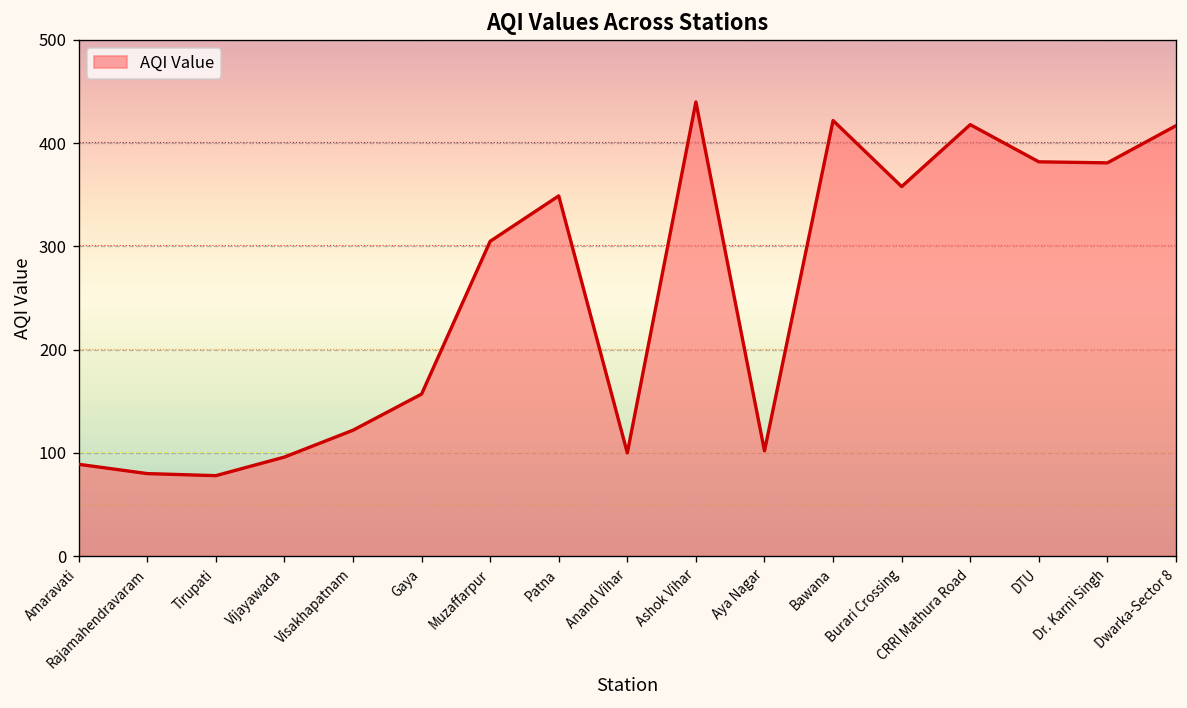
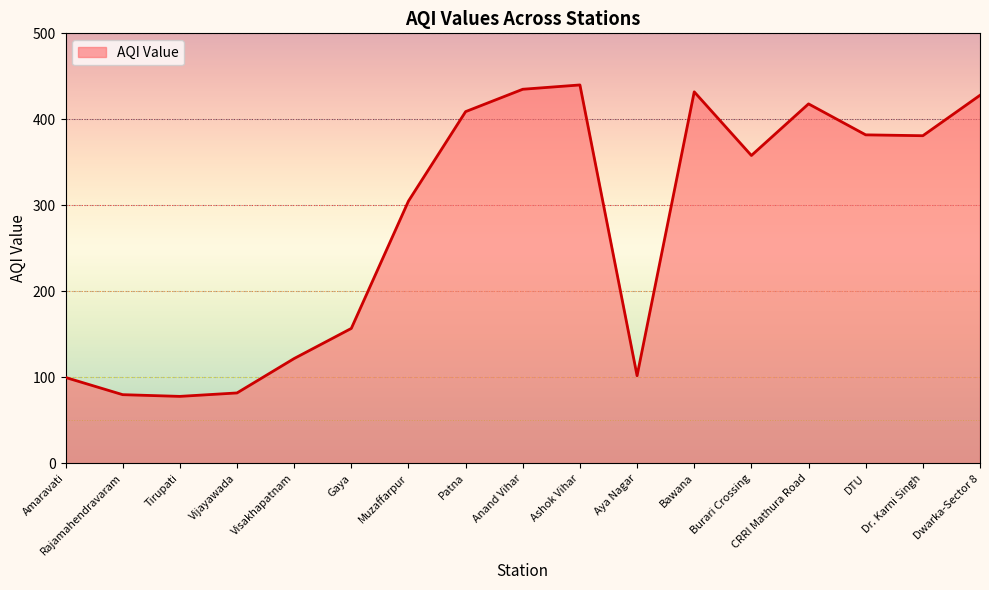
  {
-   "Amaravati": 90,
+   "Amaravati": 100,
    "Rajamahendravaram": 80,
    "Tirupati": 80,
-   "Vijayawada": 100,
+   "Vijayawada": 80,
    "Visakhapatnam": 120,
    "Gaya": 160,
    "Muzaffarpur": 310,
-   "Patna": 350,
-   "Anand Vihar": 100,
+   "Patna": 410,
+   "Anand Vihar": 440,
    "Ashok Vihar": 440,
    "Aya Nagar": 100,
-   "Bawana": 420,
+   "Bawana": 430,
    "Burari Crossing": 360,
    "CRRI Mathura Road": 420,
    "DTU": 380,
    "Dr. Karni Singh": 380,
-   "Dwarka-Sector 8": 420
+   "Dwarka-Sector 8": 430
  }
